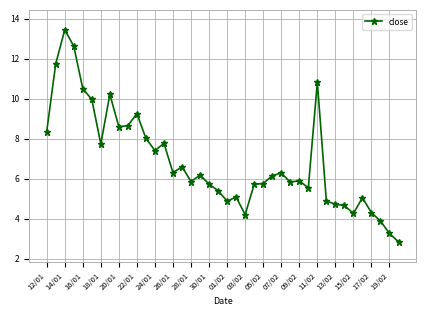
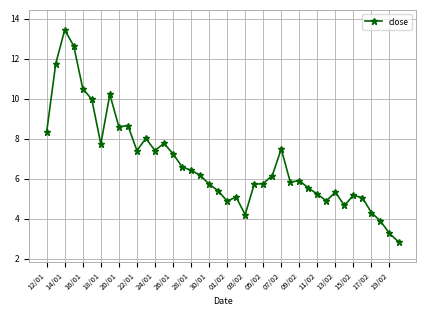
  {
    "12/01": 8.4,
    "14/01": 13.5,
    "16/01": 10.5,
    "18/01": 7.7,
    "20/01": 8.6,
-   "22/01": 9.3,
+   "22/01": 7.4,
    "24/01": 7.4,
-   "26/01": 6.3,
-   "28/01": 5.9,
+   "26/01": 7.3,
+   "28/01": 6.4,
    "30/01": 5.7,
    "01/02": 4.9,
    "03/02": 4.2,
    "05/02": 5.8,
-   "07/02": 6.3,
+   "07/02": 7.5,
    "09/02": 5.9,
-   "11/02": 10.8,
-   "13/02": 4.7,
-   "15/02": 4.3,
+   "11/02": 5.2,
+   "13/02": 5.3,
+   "15/02": 5.2,
    "17/02": 4.3,
    "19/02": 3.3
  }
